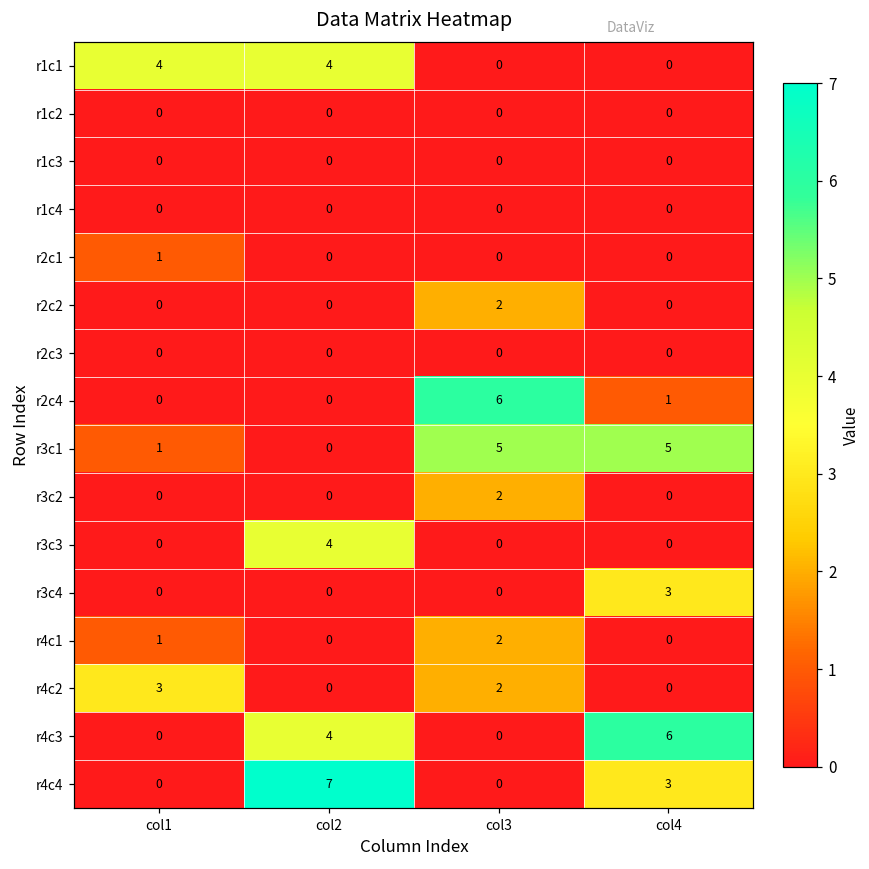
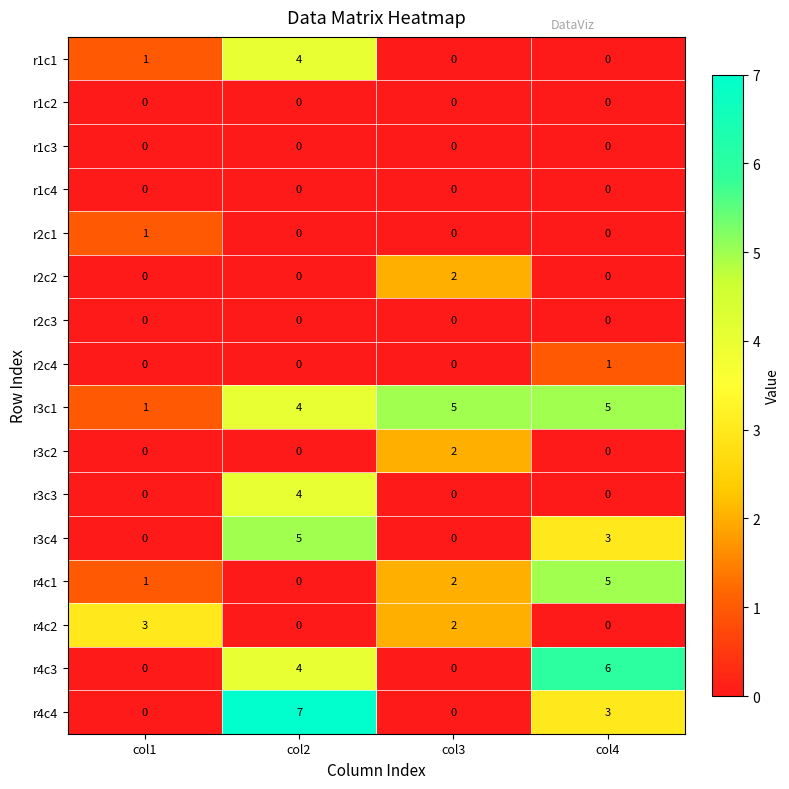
  {
    "r1c1": {
-     "col1": 4,
+     "col1": 1,
      "col2": 4,
      "col3": 0,
      "col4": 0
    },
    "r1c2": {
      "col1": 0,
      "col2": 0,
      "col3": 0,
      "col4": 0
    },
    "r1c3": {
      "col1": 0,
      "col2": 0,
      "col3": 0,
      "col4": 0
    },
    "r1c4": {
      "col1": 0,
      "col2": 0,
      "col3": 0,
      "col4": 0
    },
    "r2c1": {
      "col1": 1,
      "col2": 0,
      "col3": 0,
      "col4": 0
    },
    "r2c2": {
      "col1": 0,
      "col2": 0,
      "col3": 2,
      "col4": 0
    },
    "r2c3": {
      "col1": 0,
      "col2": 0,
      "col3": 0,
      "col4": 0
    },
    "r2c4": {
      "col1": 0,
      "col2": 0,
-     "col3": 6,
+     "col3": 0,
      "col4": 1
    },
    "r3c1": {
      "col1": 1,
-     "col2": 0,
+     "col2": 4,
      "col3": 5,
      "col4": 5
    },
    "r3c2": {
      "col1": 0,
      "col2": 0,
      "col3": 2,
      "col4": 0
    },
    "r3c3": {
      "col1": 0,
      "col2": 4,
      "col3": 0,
      "col4": 0
    },
    "r3c4": {
      "col1": 0,
-     "col2": 0,
+     "col2": 5,
      "col3": 0,
      "col4": 3
    },
    "r4c1": {
      "col1": 1,
      "col2": 0,
      "col3": 2,
-     "col4": 0
+     "col4": 5
    },
    "r4c2": {
      "col1": 3,
      "col2": 0,
      "col3": 2,
      "col4": 0
    },
    "r4c3": {
      "col1": 0,
      "col2": 4,
      "col3": 0,
      "col4": 6
    },
    "r4c4": {
      "col1": 0,
      "col2": 7,
      "col3": 0,
      "col4": 3
    }
  }
